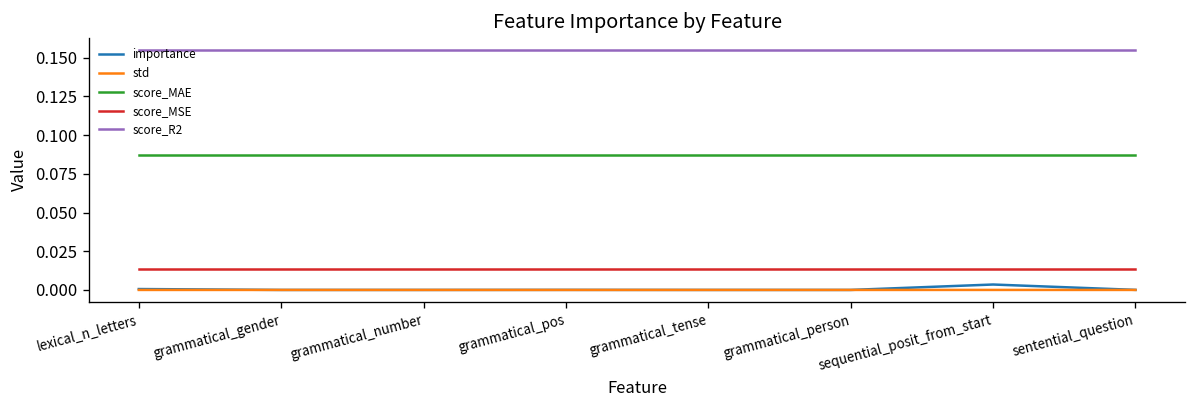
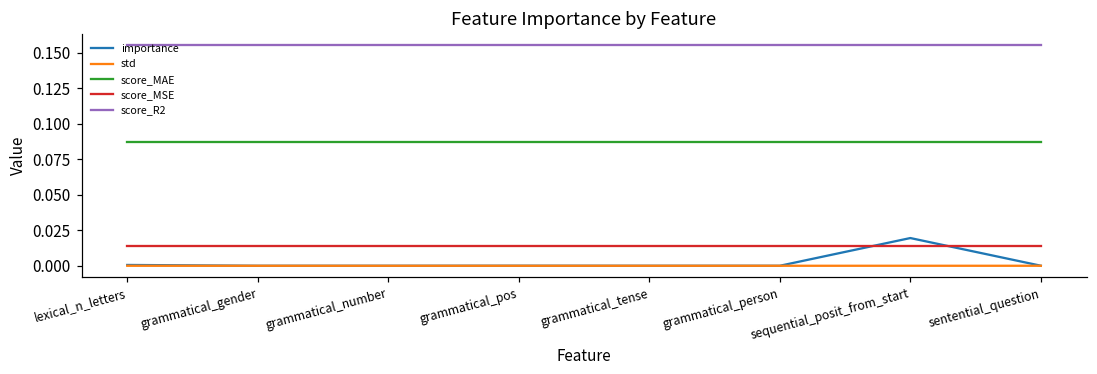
  {
    "importance": {
-     "sequential_posit_from_start": 0.003
+     "sequential_posit_from_start": 0.020
    },
    "std": {
      "sequential_posit_from_start": 0.000
    },
    "score_MAE": {
      "lexical_n_letters": 0.087,
      "grammatical_gender": 0.087,
      "grammatical_number": 0.087,
      "grammatical_pos": 0.087,
      "grammatical_tense": 0.087,
      "grammatical_person": 0.087,
      "sequential_posit_from_start": 0.087,
      "sentential_question": 0.087
    },
    "score_MSE": {
      "lexical_n_letters": 0.014,
      "grammatical_gender": 0.014,
      "grammatical_number": 0.014,
      "grammatical_pos": 0.014,
      "grammatical_tense": 0.014,
      "grammatical_person": 0.014,
      "sequential_posit_from_start": 0.014,
      "sentential_question": 0.014
    },
    "score_R2": {
      "lexical_n_letters": 0.155,
      "grammatical_gender": 0.155,
      "grammatical_number": 0.155,
      "grammatical_pos": 0.155,
      "grammatical_tense": 0.155,
      "grammatical_person": 0.155,
      "sequential_posit_from_start": 0.155,
      "sentential_question": 0.155
    }
  }
